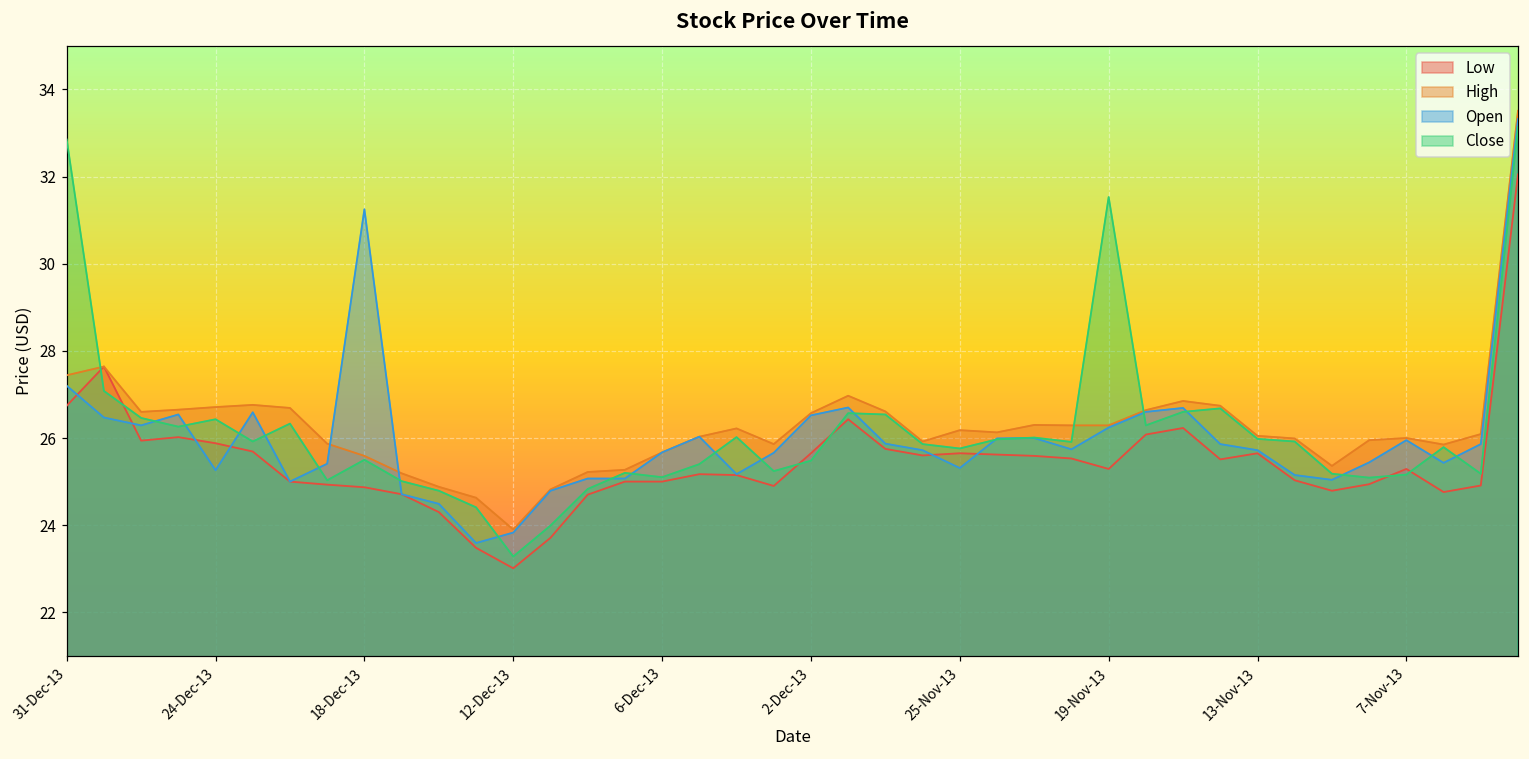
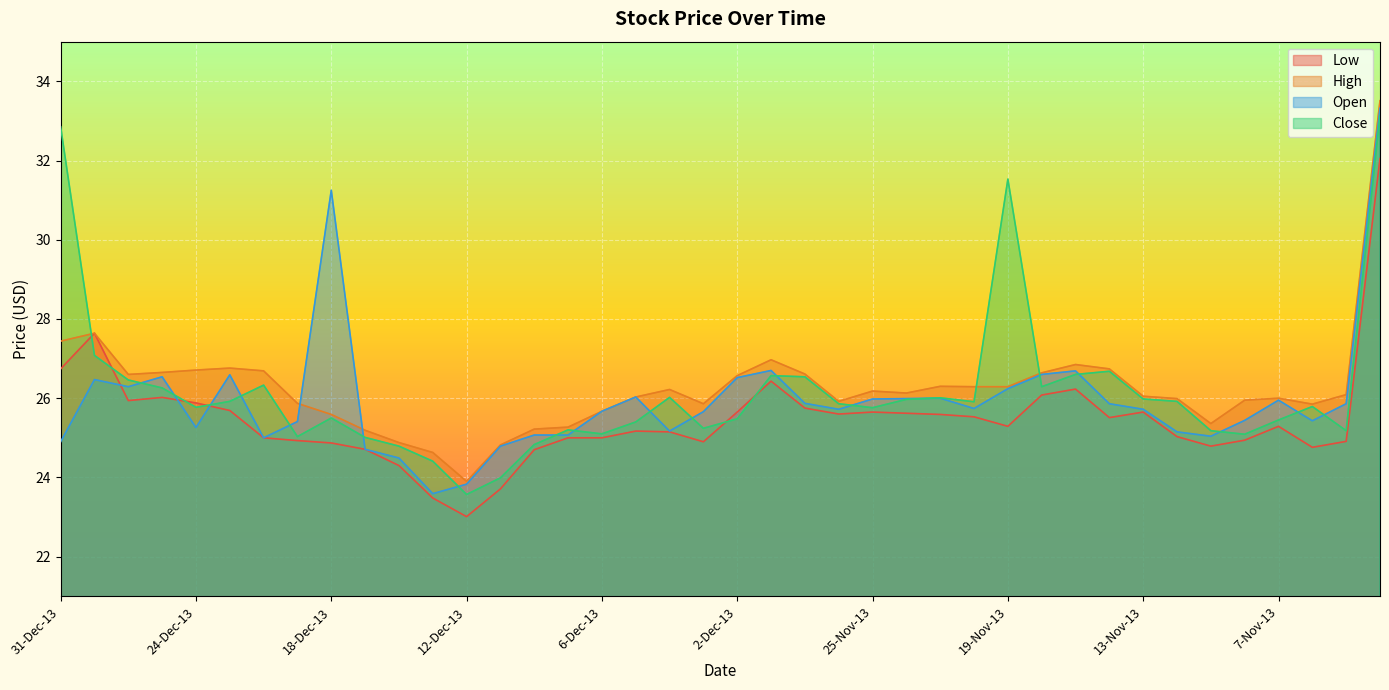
  {
    "Open": {
-     "31-Dec-13": 27.2,
+     "31-Dec-13": 24.9,
      "24-Dec-13": 25.3,
      "18-Dec-13": 31.3,
      "12-Dec-13": 23.8,
-     "25-Nov-13": 25.3,
+     "25-Nov-13": 26.0,
      "13-Nov-13": 25.7
    },
    "Close": {
      "31-Dec-13": 32.9,
-     "24-Dec-13": 26.4,
+     "24-Dec-13": 25.8,
      "18-Dec-13": 25.5,
-     "12-Dec-13": 23.3,
+     "12-Dec-13": 23.6,
      "6-Dec-13": 25.1,
      "2-Dec-13": 25.5,
      "25-Nov-13": 25.8,
      "19-Nov-13": 31.5,
      "13-Nov-13": 26.0,
-     "7-Nov-13": 25.2
+     "7-Nov-13": 25.5
    }
  }
